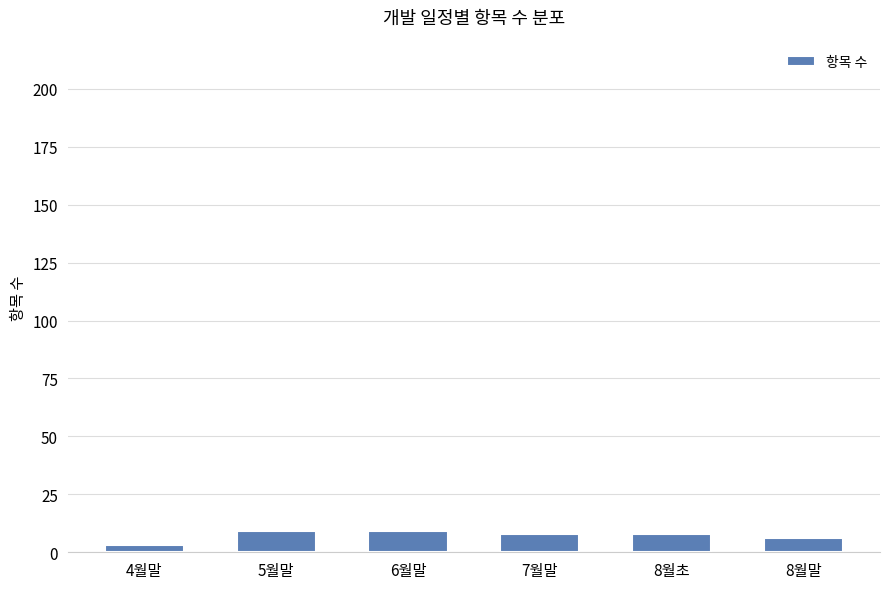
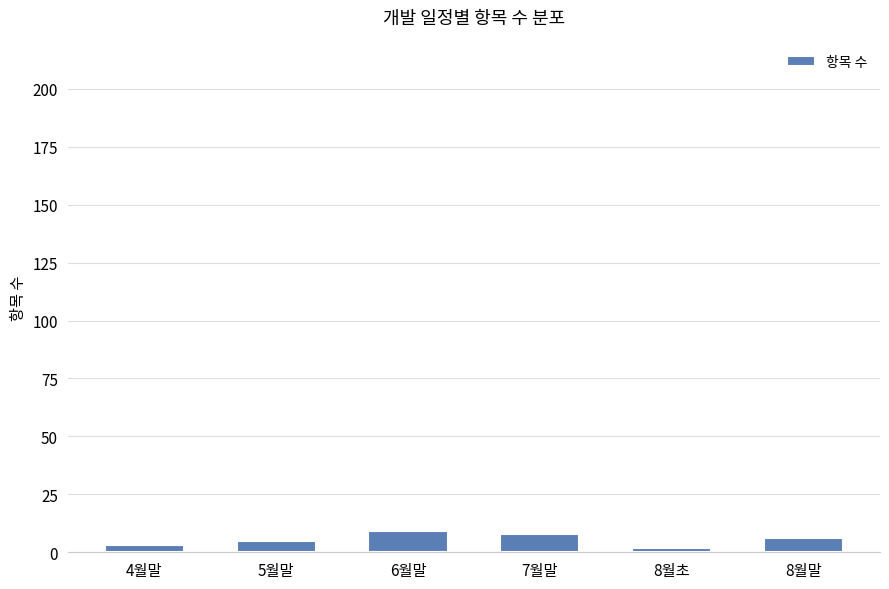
  {
    "4월말": 3,
-   "5월말": 9,
+   "5월말": 5,
    "6월말": 9,
    "7월말": 8,
-   "8월초": 8,
+   "8월초": 2,
    "8월말": 6
  }
